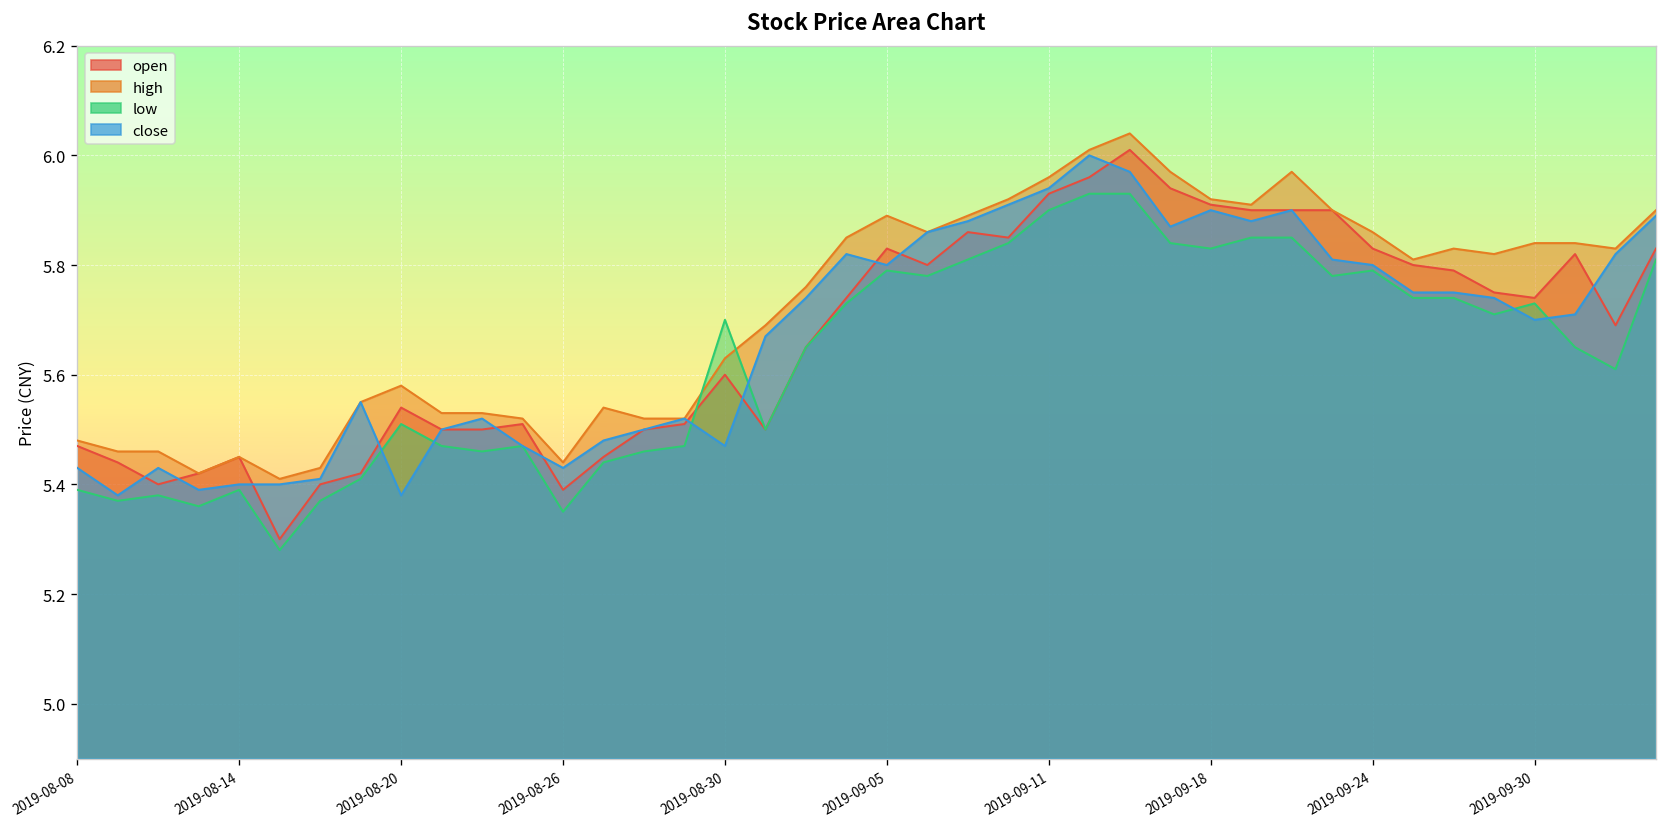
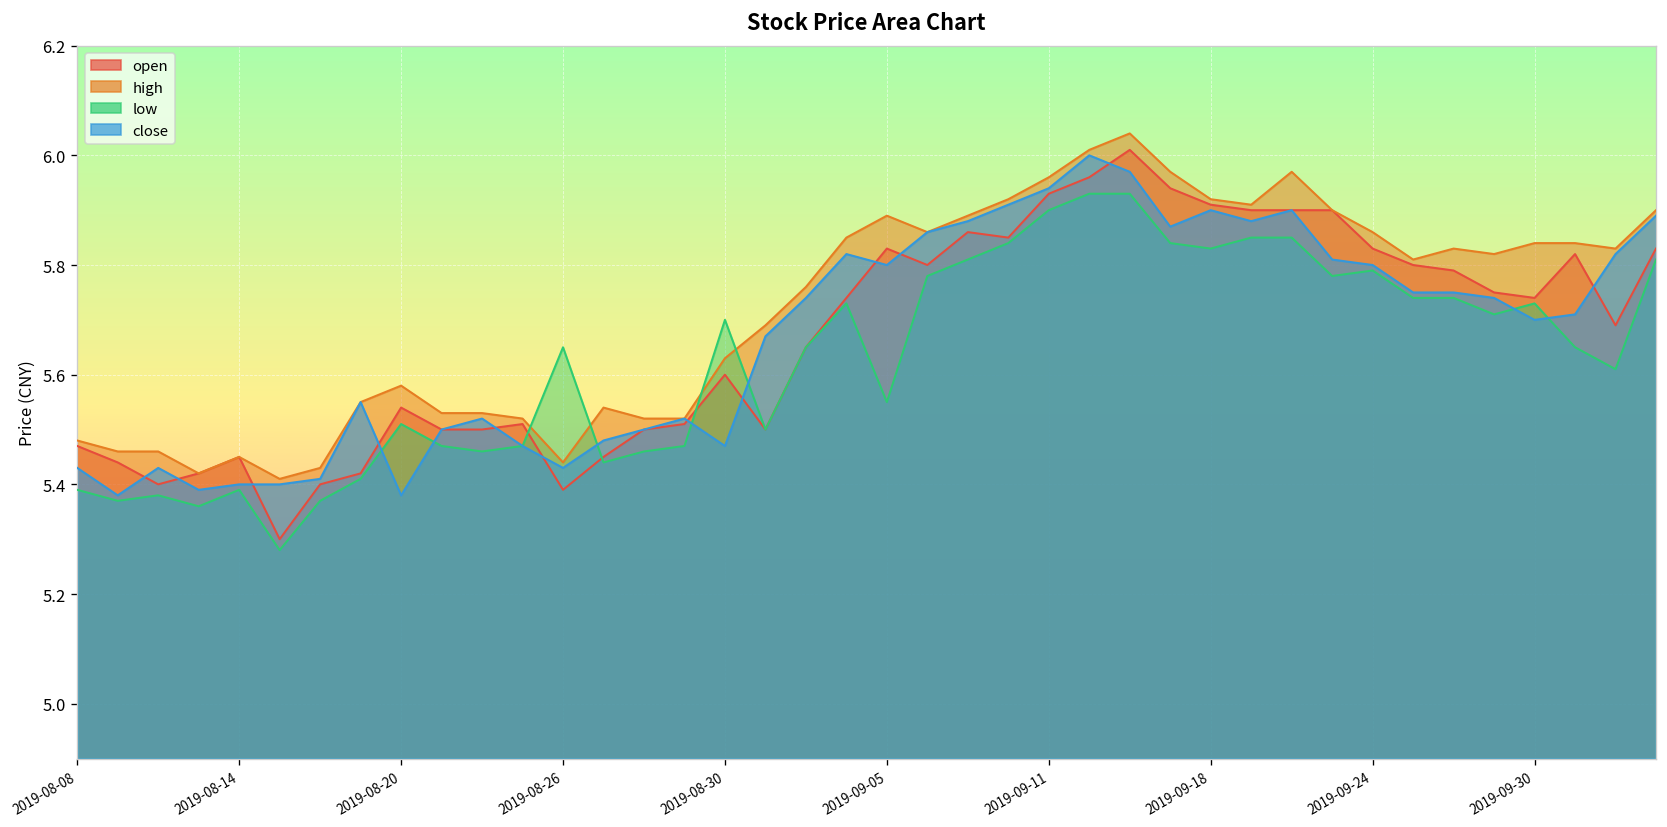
  {
    "low": {
      "2019-08-08": 5.39,
      "2019-08-14": 5.39,
      "2019-08-20": 5.51,
-     "2019-08-26": 5.35,
+     "2019-08-26": 5.65,
      "2019-08-30": 5.70,
-     "2019-09-05": 5.79,
+     "2019-09-05": 5.55,
      "2019-09-11": 5.90,
      "2019-09-18": 5.83,
      "2019-09-24": 5.79,
      "2019-09-30": 5.73
    },
    "close": {
      "2019-08-08": 5.43,
      "2019-08-14": 5.40,
      "2019-08-20": 5.38,
      "2019-08-26": 5.43,
      "2019-08-30": 5.47,
      "2019-09-05": 5.80,
      "2019-09-11": 5.94,
      "2019-09-18": 5.90,
      "2019-09-24": 5.80,
      "2019-09-30": 5.70
    }
  }
